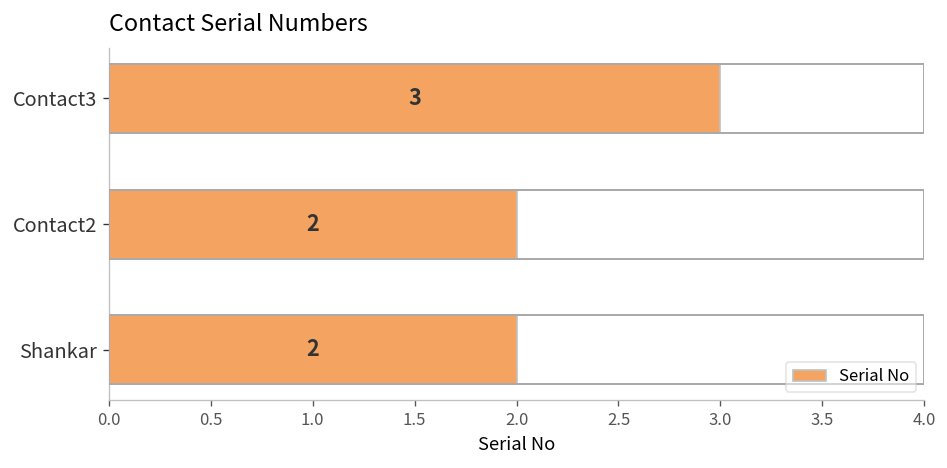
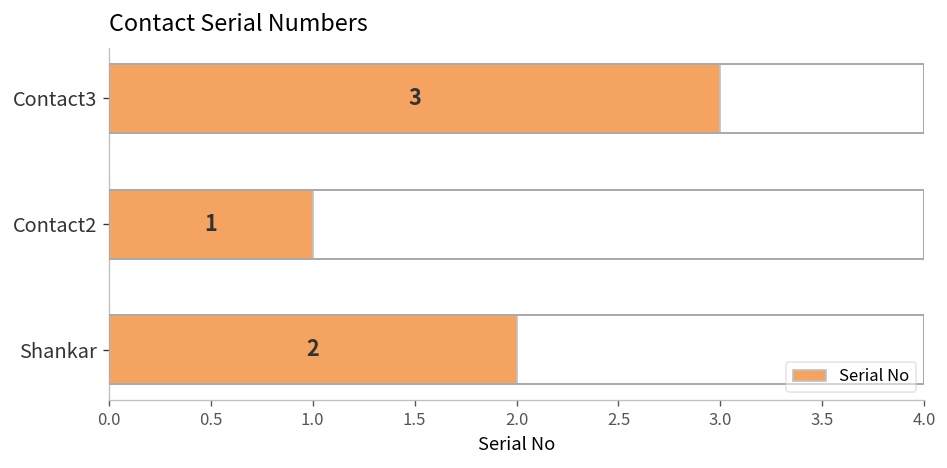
  {
    "Contact3": 3,
-   "Contact2": 2,
+   "Contact2": 1,
    "Shankar": 2
  }
